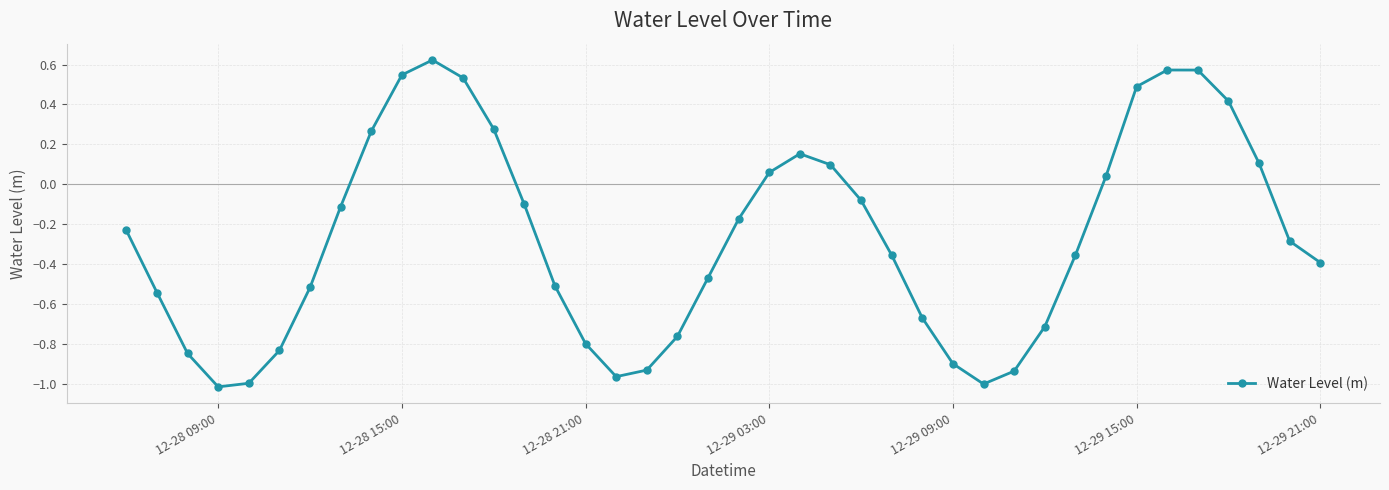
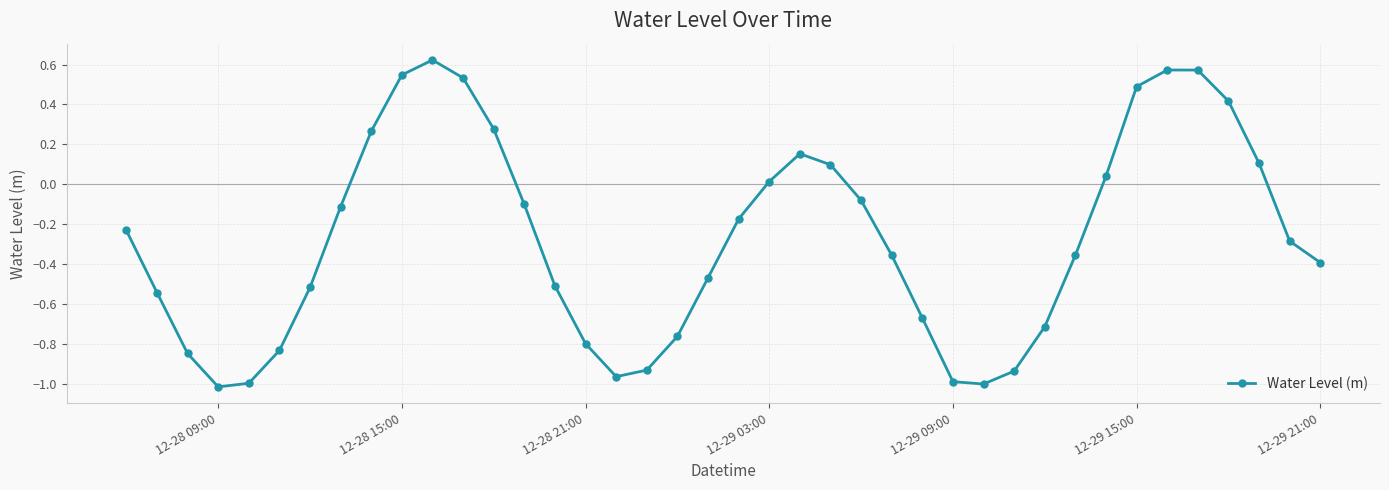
  {
    "12-28 09:00": -1.01,
    "12-28 15:00": 0.55,
    "12-28 21:00": -0.80,
-   "12-29 03:00": 0.06,
-   "12-29 09:00": -0.90,
+   "12-29 03:00": 0.01,
+   "12-29 09:00": -0.99,
    "12-29 15:00": 0.49,
    "12-29 21:00": -0.39
  }
